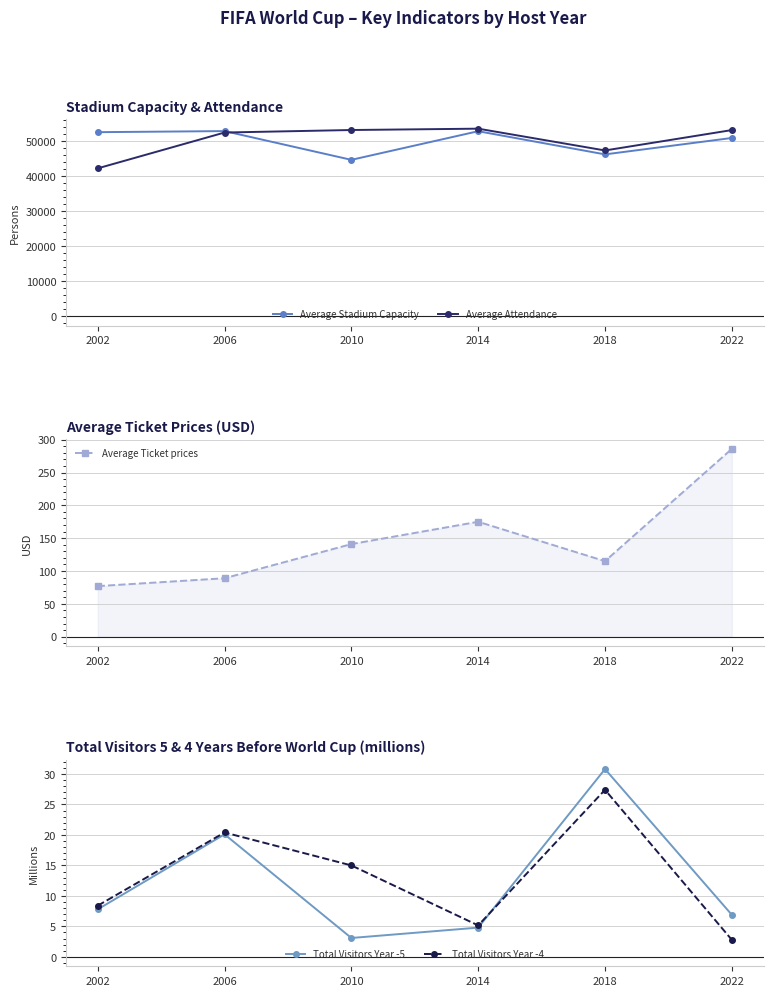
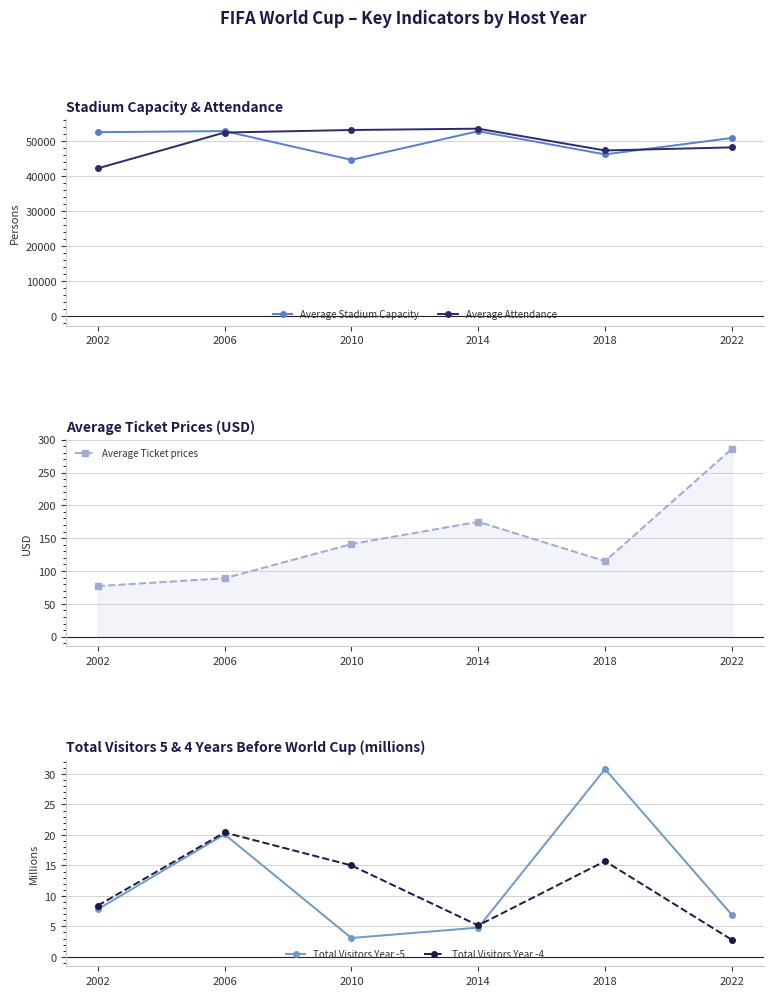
  {
    "Stadium Capacity & Attendance": {
      "Average Stadium Capacity": {
        "2002": 53000,
        "2010": 45000,
        "2018": 46000,
        "2022": 51000
      },
      "Average Attendance": {
        "2002": 42000,
        "2010": 53000,
        "2018": 47000,
-       "2022": 53000
+       "2022": 48000
      }
    },
    "Average Ticket Prices (USD)": {
      "2002": 80,
      "2006": 90,
      "2010": 140,
      "2014": 180,
      "2018": 120,
      "2022": 290
    },
    "Total Visitors 5 & 4 Years Before World Cup (millions)": {
      "Total Visitors Year -5": {
        "2002": 8,
        "2010": 3,
        "2018": 31,
        "2022": 7
      },
      "Total Visitors Year -4": {
        "2002": 8,
        "2010": 15,
-       "2018": 27,
+       "2018": 16,
        "2022": 3
      }
    }
  }
